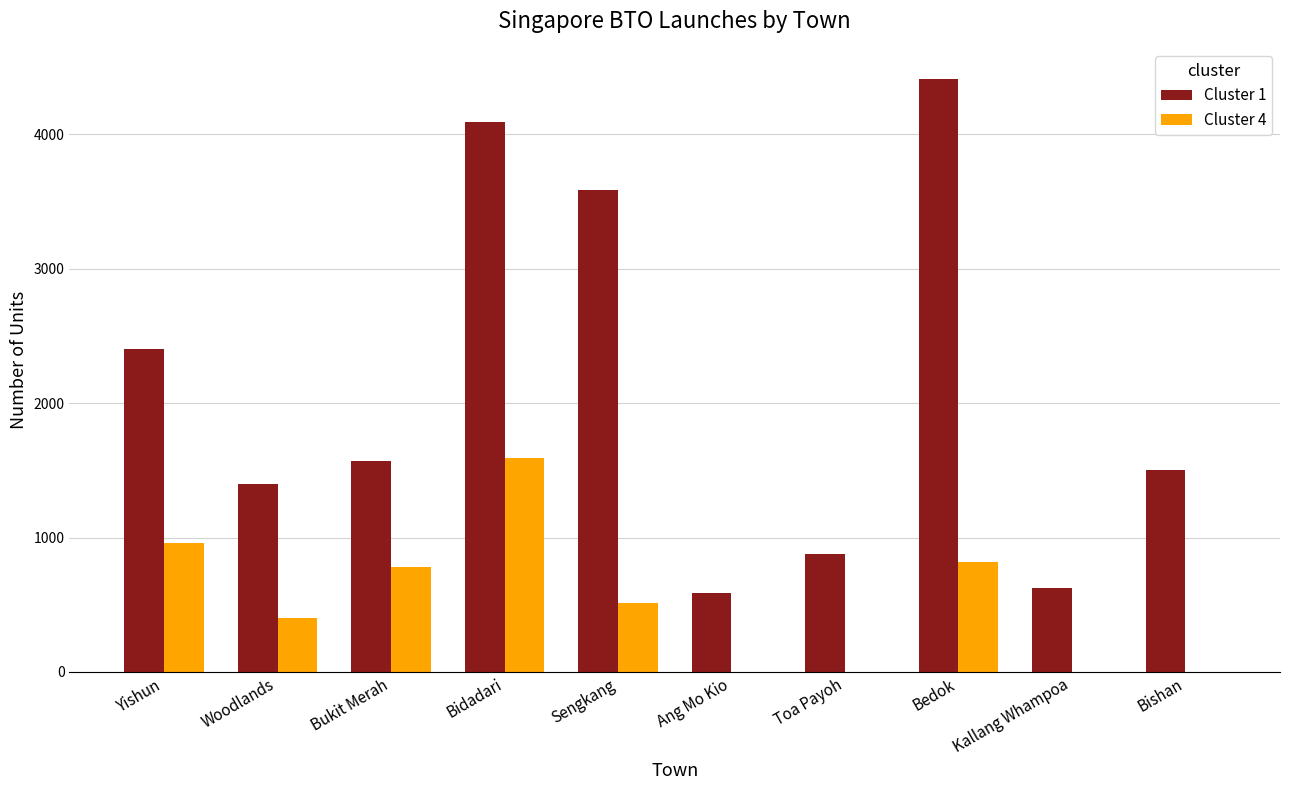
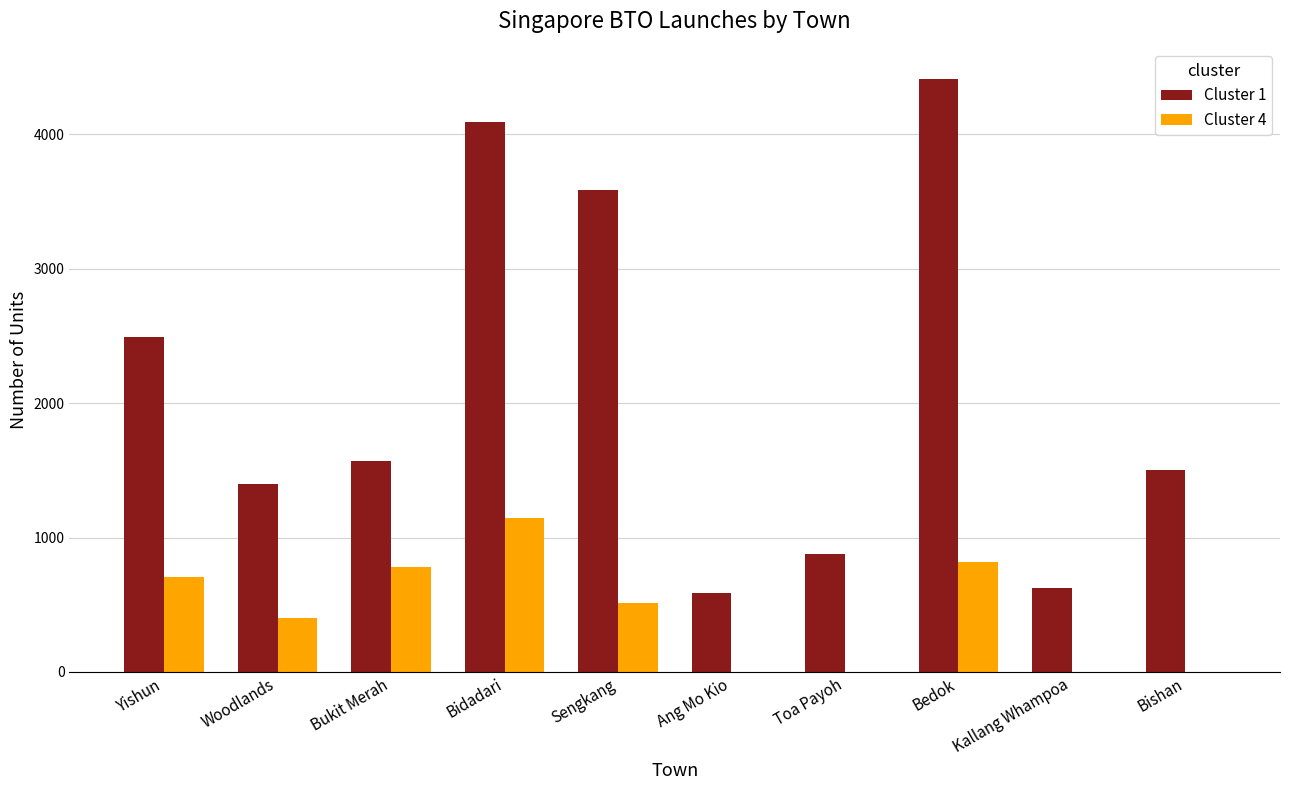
  {
    "Cluster 1": {
-     "Yishun": 2400,
+     "Yishun": 2490,
      "Woodlands": 1400,
      "Bukit Merah": 1570,
      "Bidadari": 4090,
      "Sengkang": 3590,
      "Ang Mo Kio": 590,
      "Toa Payoh": 880,
      "Bedok": 4410,
      "Kallang Whampoa": 620,
      "Bishan": 1500
    },
    "Cluster 4": {
-     "Yishun": 960,
+     "Yishun": 710,
      "Woodlands": 400,
      "Bukit Merah": 780,
-     "Bidadari": 1590,
+     "Bidadari": 1140,
      "Sengkang": 510,
      "Ang Mo Kio": 0,
      "Toa Payoh": 0,
      "Bedok": 820,
      "Kallang Whampoa": 0,
      "Bishan": 0
    }
  }
